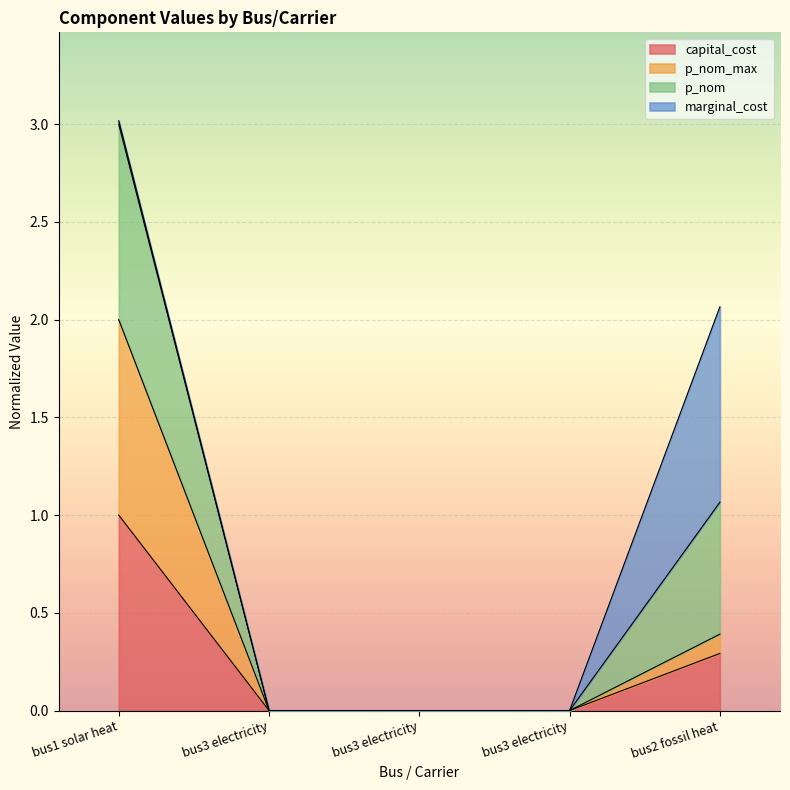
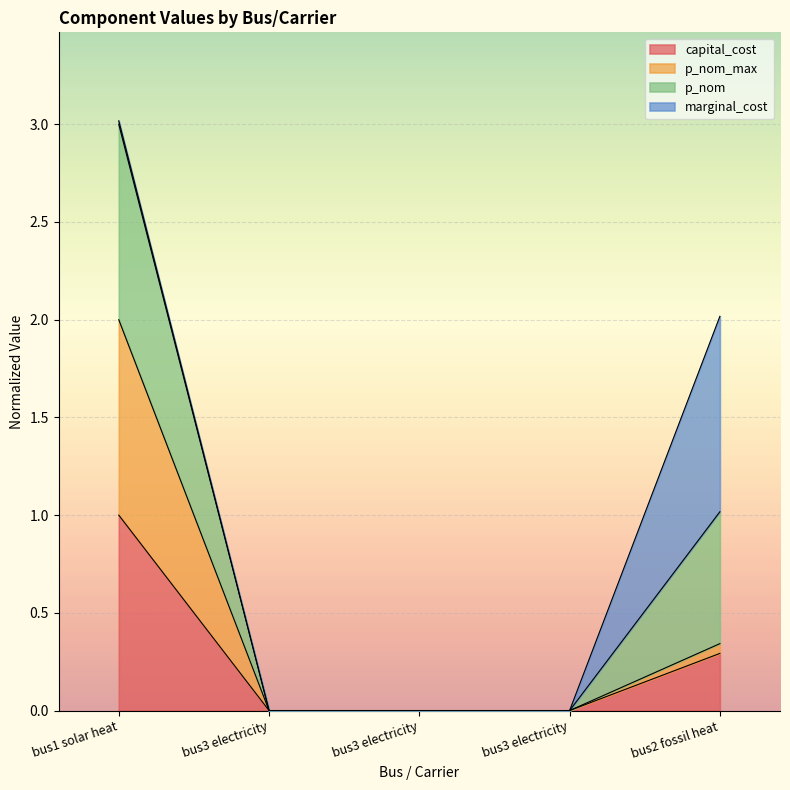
  {
    "capital_cost": {
      "bus1 solar heat": 1.00,
      "bus2 fossil heat": 0.29
    },
    "p_nom_max": {
      "bus1 solar heat": 1.00,
-     "bus2 fossil heat": 0.10
+     "bus2 fossil heat": 0.05
    },
    "p_nom": {
      "bus1 solar heat": 1.00,
      "bus2 fossil heat": 0.67
    },
    "marginal_cost": {
      "bus1 solar heat": 0.02,
      "bus2 fossil heat": 1.00
    }
  }
